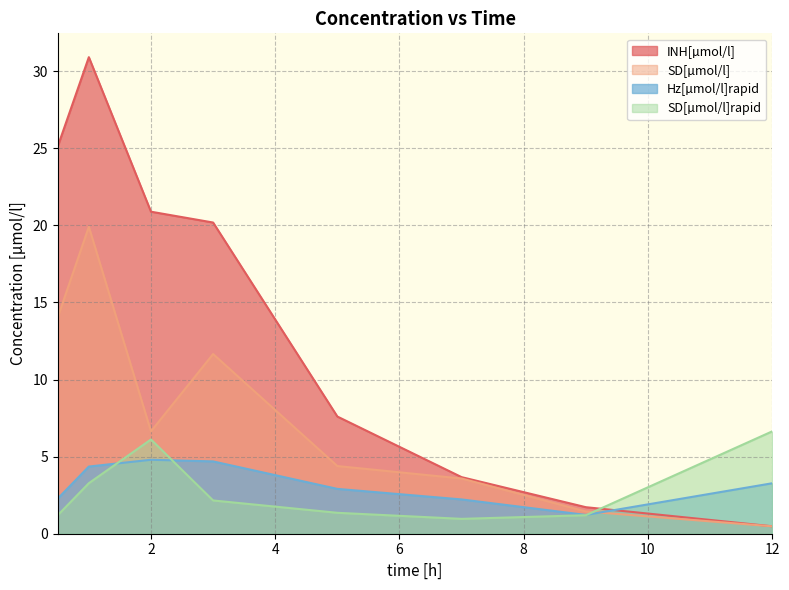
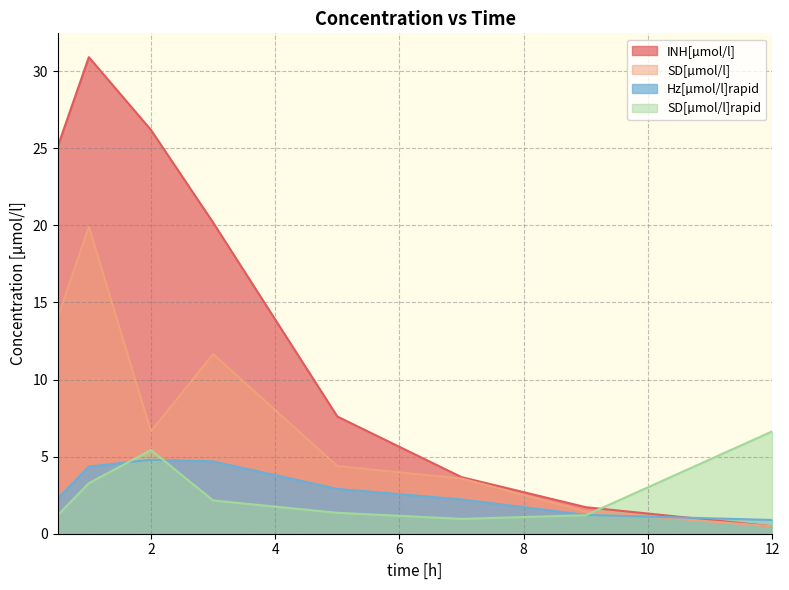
  {
    "INH[µmol/l]": {
-     "2": 20.9
+     "2": 26.2
    },
    "SD[µmol/l]": {
      "2": 6.6
    },
    "Hz[µmol/l]rapid": {
      "2": 4.8,
-     "12": 3.3
+     "12": 0.9
    },
    "SD[µmol/l]rapid": {
-     "2": 6.1,
+     "2": 5.4,
      "12": 6.6
    }
  }
